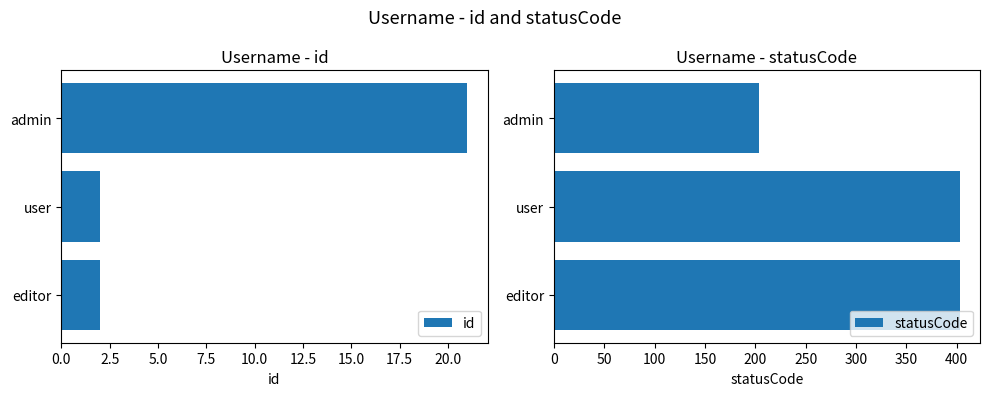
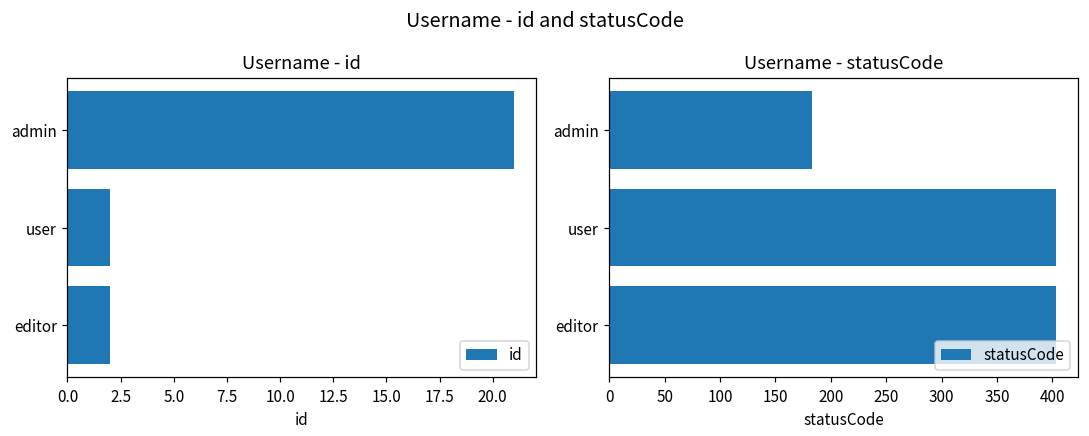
  {
    "Username - id": {
      "admin": 21.0,
      "user": 2.0,
      "editor": 2.0
    },
    "Username - statusCode": {
-     "admin": 204,
+     "admin": 183,
      "user": 403,
      "editor": 403
    }
  }
